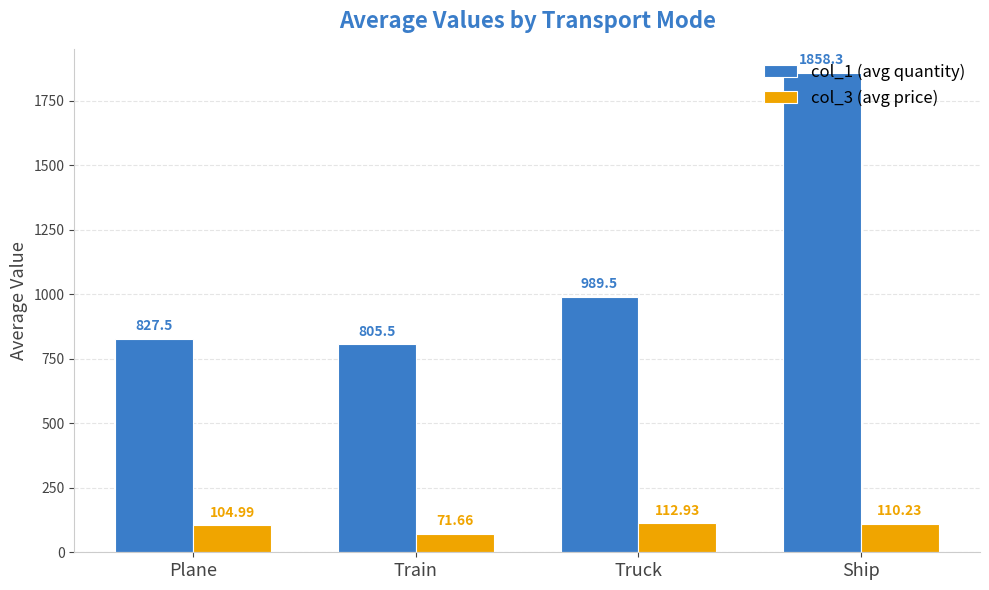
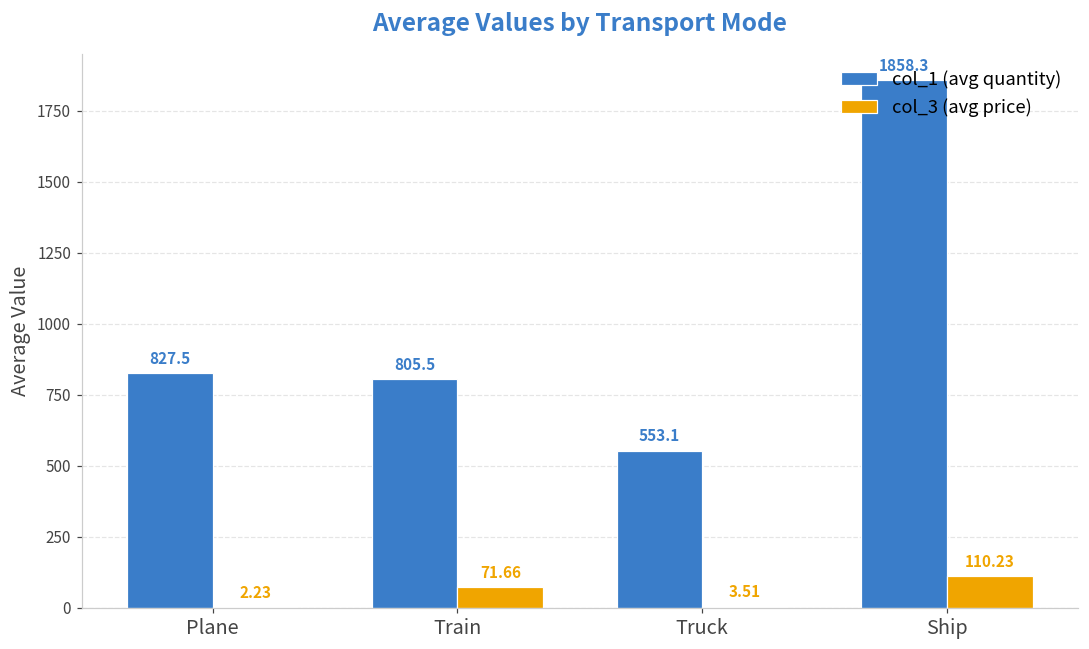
  {
    "col_1 (avg quantity)": {
      "Plane": 827.5,
      "Train": 805.5,
-     "Truck": 989.5,
+     "Truck": 553.1,
      "Ship": 1858.3
    },
    "col_3 (avg price)": {
-     "Plane": 104.99,
+     "Plane": 2.23,
      "Train": 71.66,
-     "Truck": 112.93,
+     "Truck": 3.51,
      "Ship": 110.23
    }
  }
